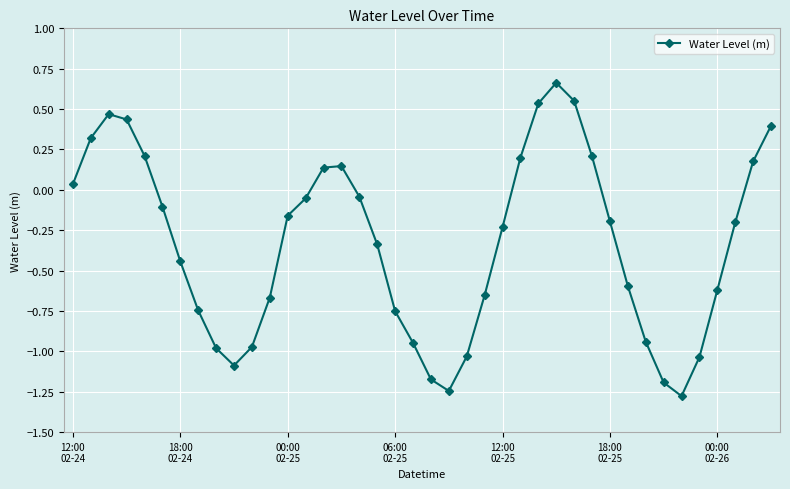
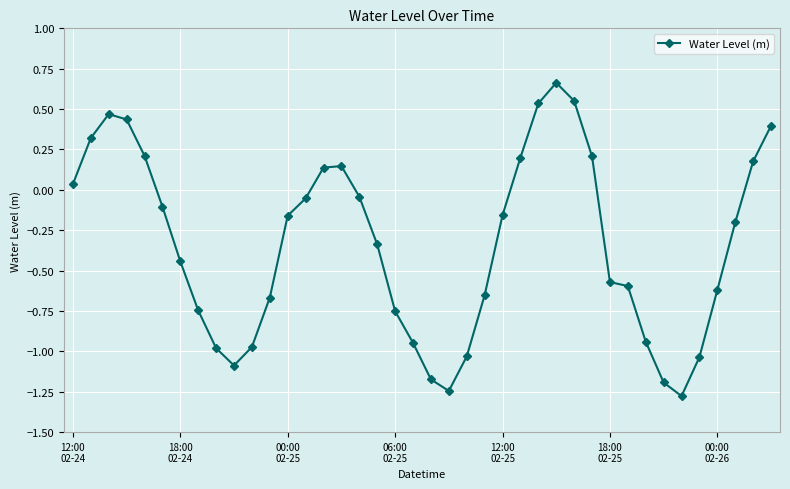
  {
    "12:00 02-24": 0.04,
    "18:00 02-24": -0.44,
    "00:00 02-25": -0.16,
    "06:00 02-25": -0.75,
-   "12:00 02-25": -0.23,
-   "18:00 02-25": -0.20,
+   "12:00 02-25": -0.16,
+   "18:00 02-25": -0.57,
    "00:00 02-26": -0.62
  }
